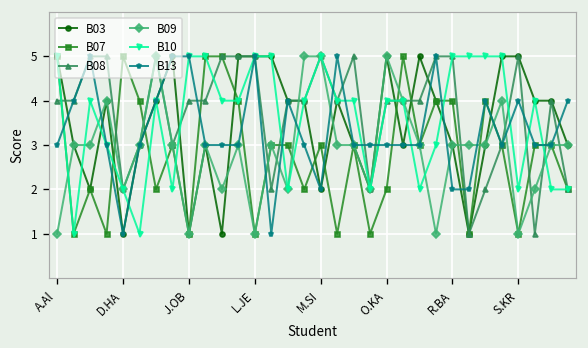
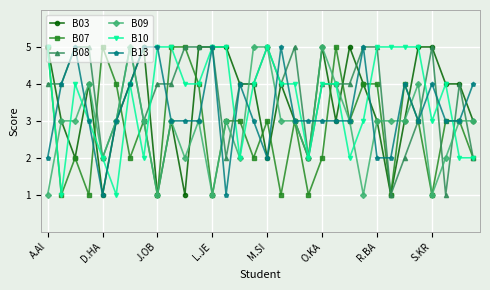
  {
    "B10": {
-     "S.KR": 2
+     "S.KR": 3
    },
    "B13": {
-     "A.Al": 3,
+     "A.Al": 2,
      "O.KA": 3,
      "R.BA": 2,
      "S.KR": 4
    }
  }
